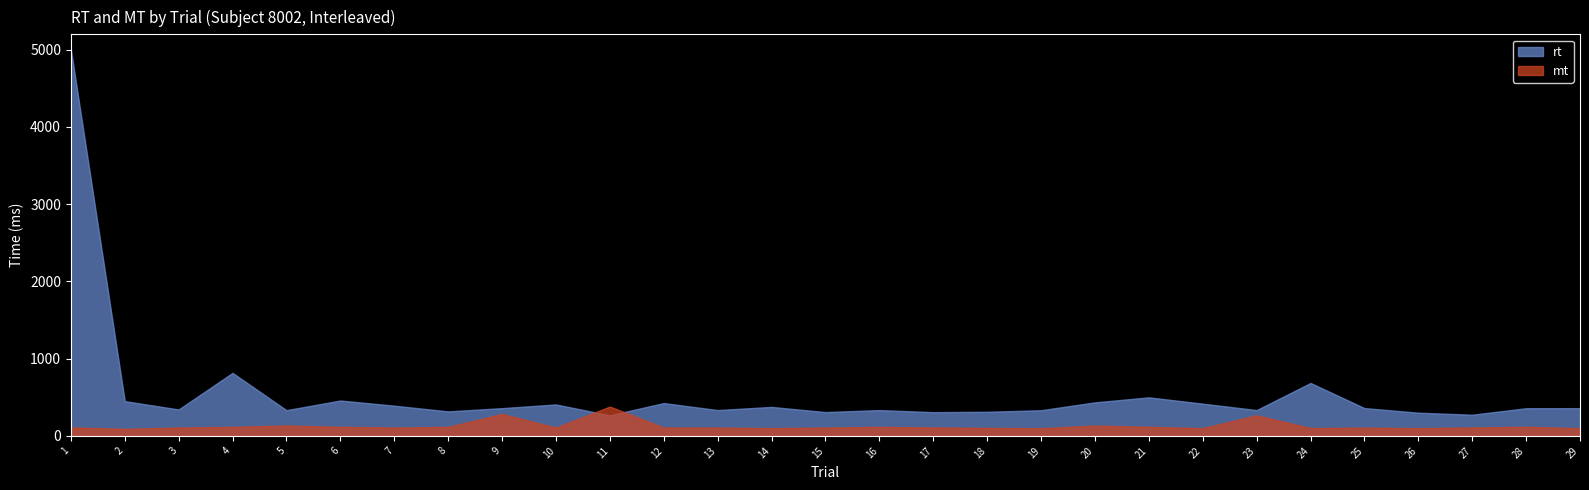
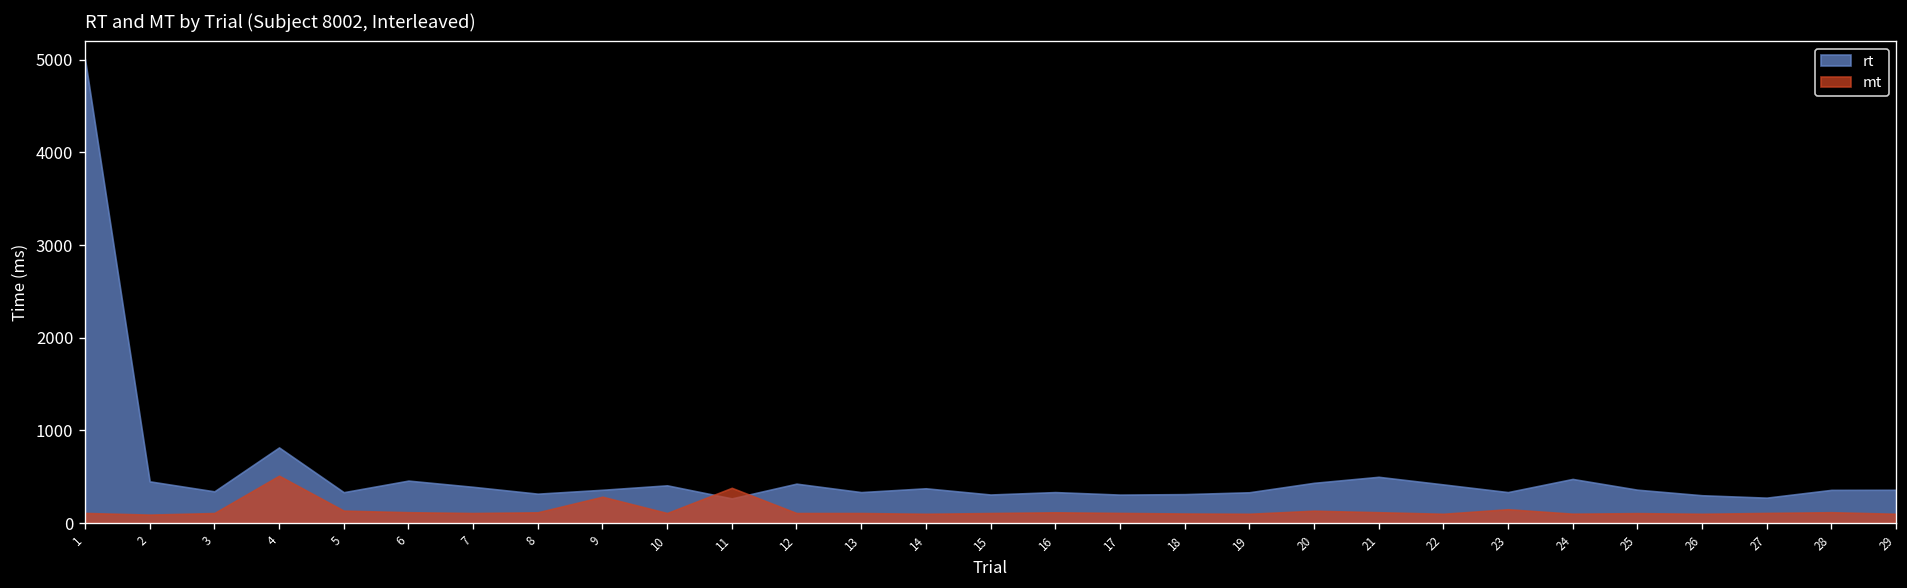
  {
    "rt": {
      "1": 5000,
      "2": 500,
      "3": 300,
      "4": 800,
      "5": 300,
      "6": 500,
      "7": 400,
      "8": 300,
      "9": 400,
      "10": 400,
      "11": 300,
      "12": 400,
      "13": 300,
      "14": 400,
      "15": 300,
      "16": 300,
      "17": 300,
      "18": 300,
      "19": 300,
      "20": 400,
      "21": 500,
      "22": 400,
      "23": 300,
-     "24": 700,
+     "24": 500,
      "25": 400,
      "26": 300,
      "27": 300,
      "28": 400,
      "29": 400
    },
    "mt": {
      "1": 100,
      "2": 100,
      "3": 100,
-     "4": 100,
+     "4": 500,
      "5": 100,
      "6": 100,
      "7": 100,
      "8": 100,
      "9": 300,
      "10": 100,
      "11": 400,
      "12": 100,
      "13": 100,
      "14": 100,
      "15": 100,
      "16": 100,
      "17": 100,
      "18": 100,
      "19": 100,
      "20": 100,
      "21": 100,
      "22": 100,
-     "23": 300,
+     "23": 100,
      "24": 100,
      "25": 100,
      "26": 100,
      "27": 100,
      "28": 100,
      "29": 100
    }
  }
